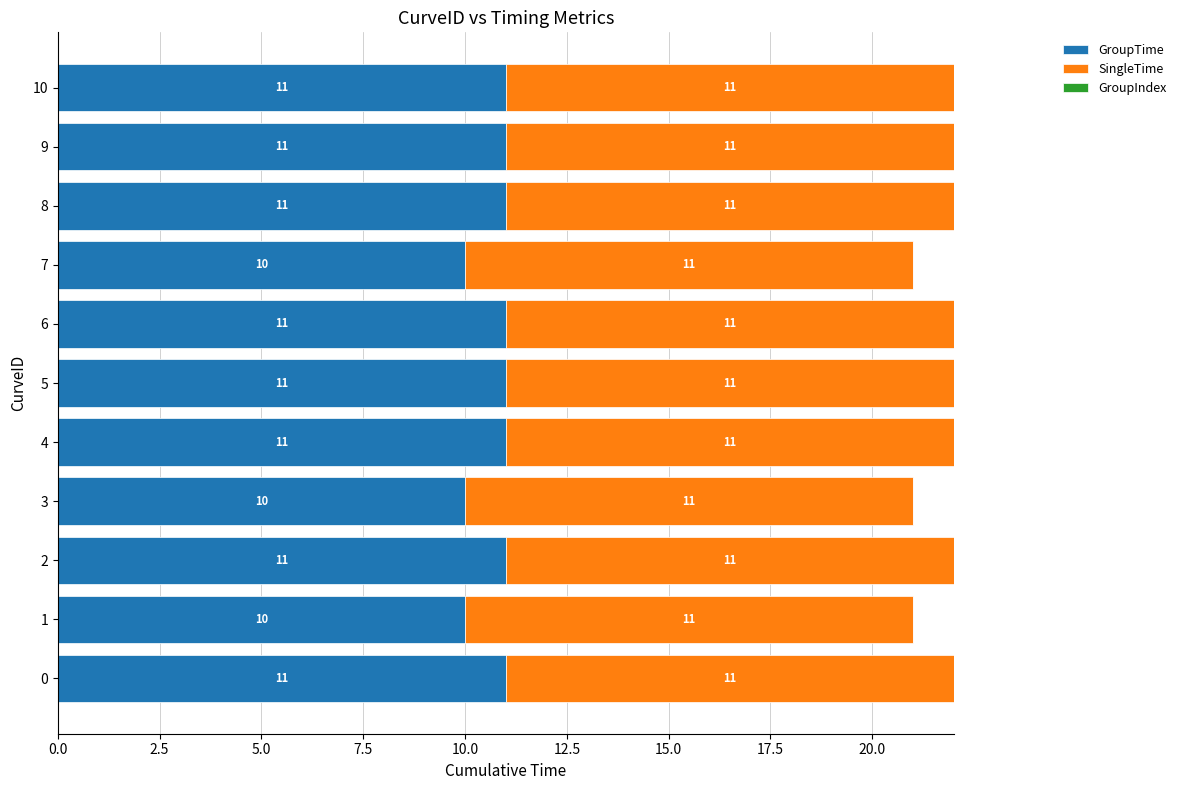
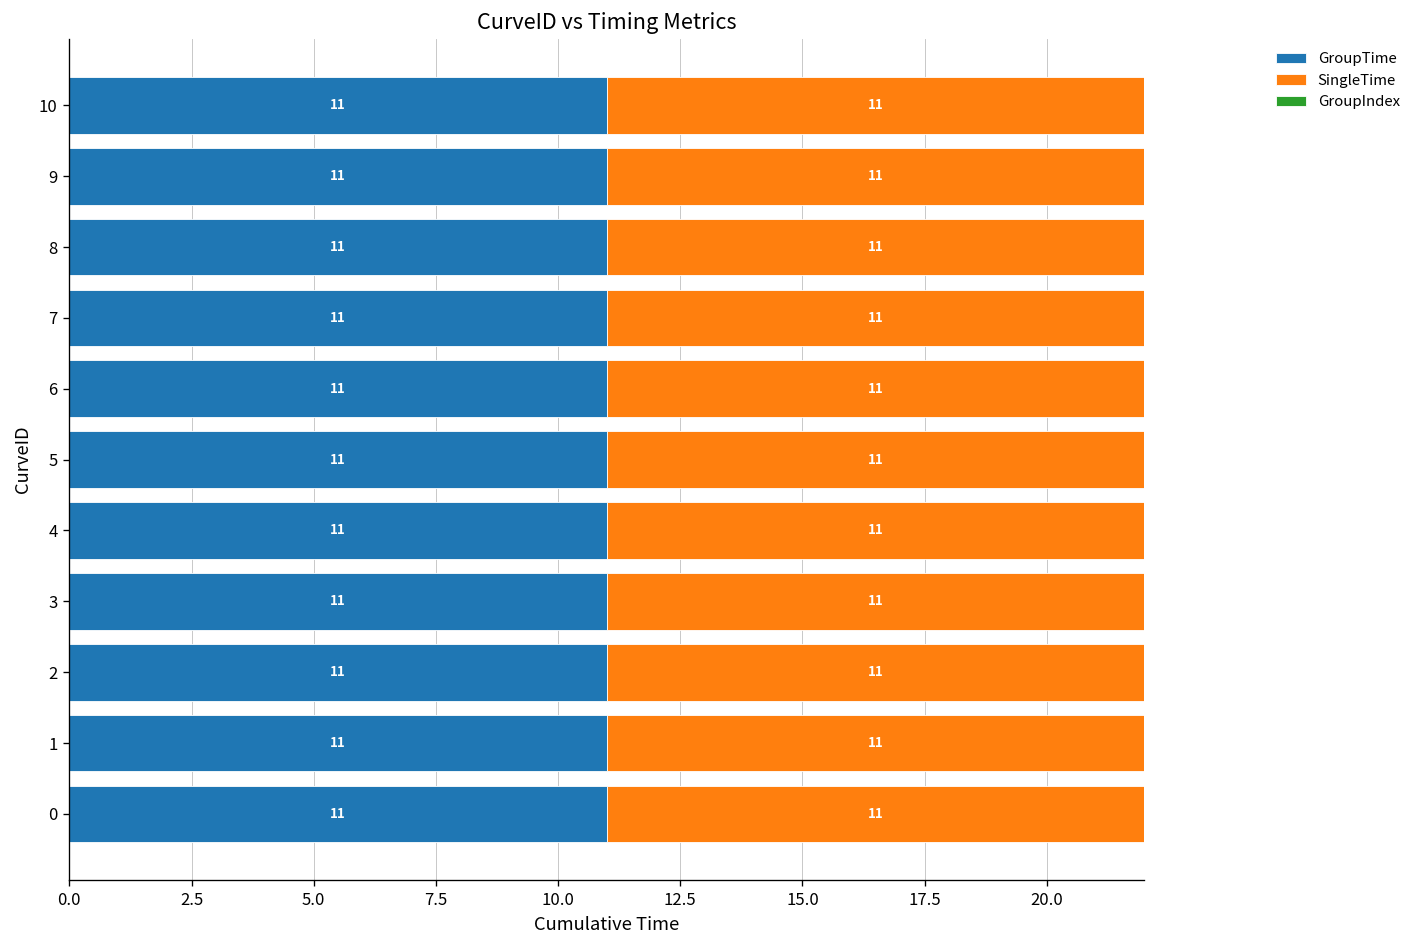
  {
    "GroupTime": {
      "10": 11,
      "9": 11,
      "8": 11,
-     "7": 10,
+     "7": 11,
      "6": 11,
      "5": 11,
      "4": 11,
-     "3": 10,
+     "3": 11,
      "2": 11,
-     "1": 10,
+     "1": 11,
      "0": 11
    },
    "GroupIndex": {
      "10": 11,
      "9": 11,
      "8": 11,
      "7": 11,
      "6": 11,
      "5": 11,
      "4": 11,
      "3": 11,
      "2": 11,
      "1": 11,
      "0": 11
    }
  }
